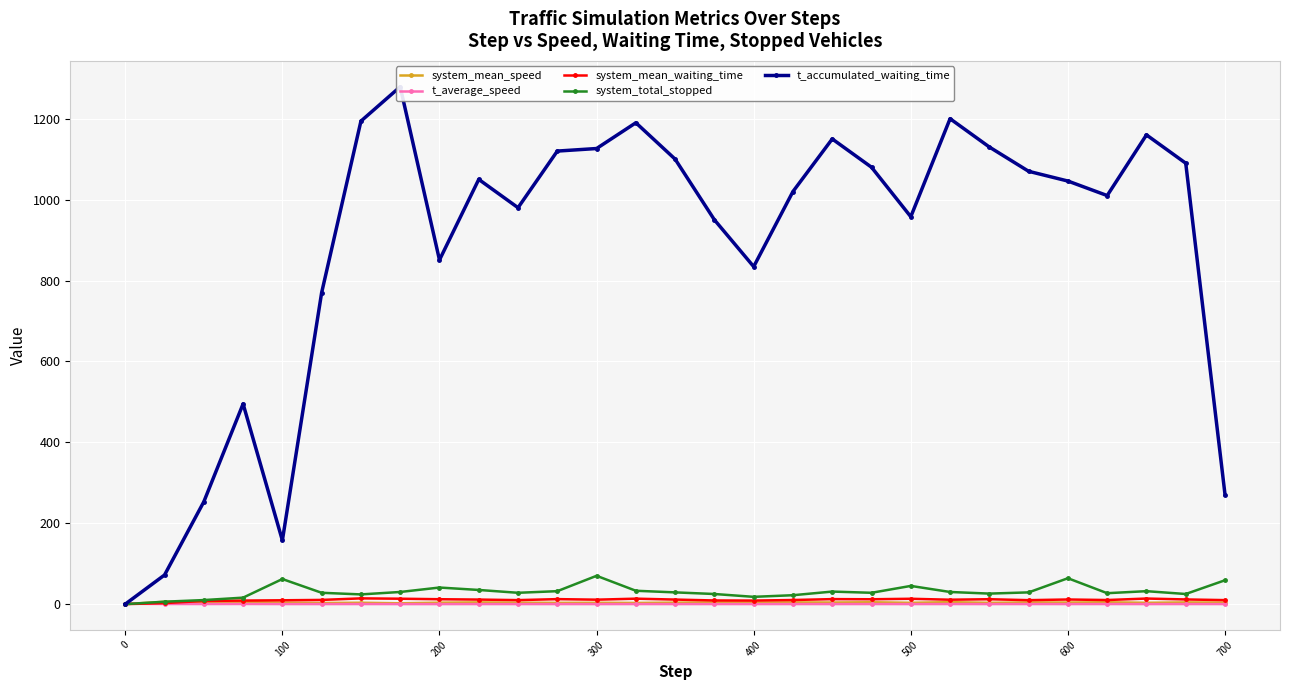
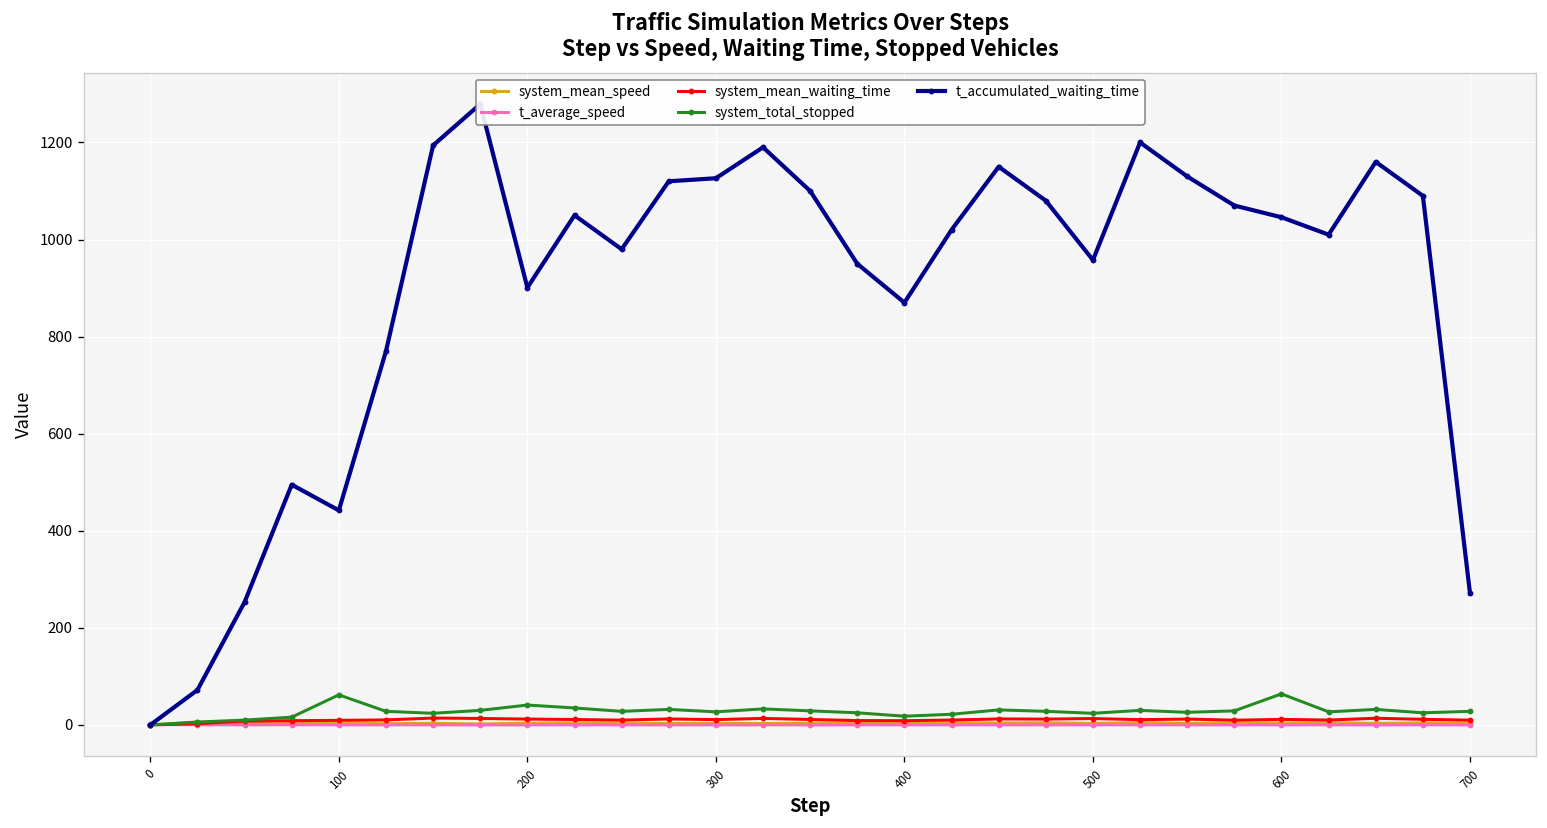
  {
    "system_mean_waiting_time": {
      "200": 10,
      "300": 10,
      "500": 10,
      "600": 10
    },
    "system_total_stopped": {
      "100": 60,
      "200": 40,
-     "300": 70,
+     "300": 30,
      "400": 20,
-     "500": 50,
+     "500": 20,
      "600": 60,
-     "700": 60
+     "700": 30
    },
    "t_accumulated_waiting_time": {
-     "100": 160,
-     "200": 850,
+     "100": 440,
+     "200": 900,
      "300": 1130,
-     "400": 830,
+     "400": 870,
      "500": 960,
      "600": 1050,
      "700": 270
    }
  }
